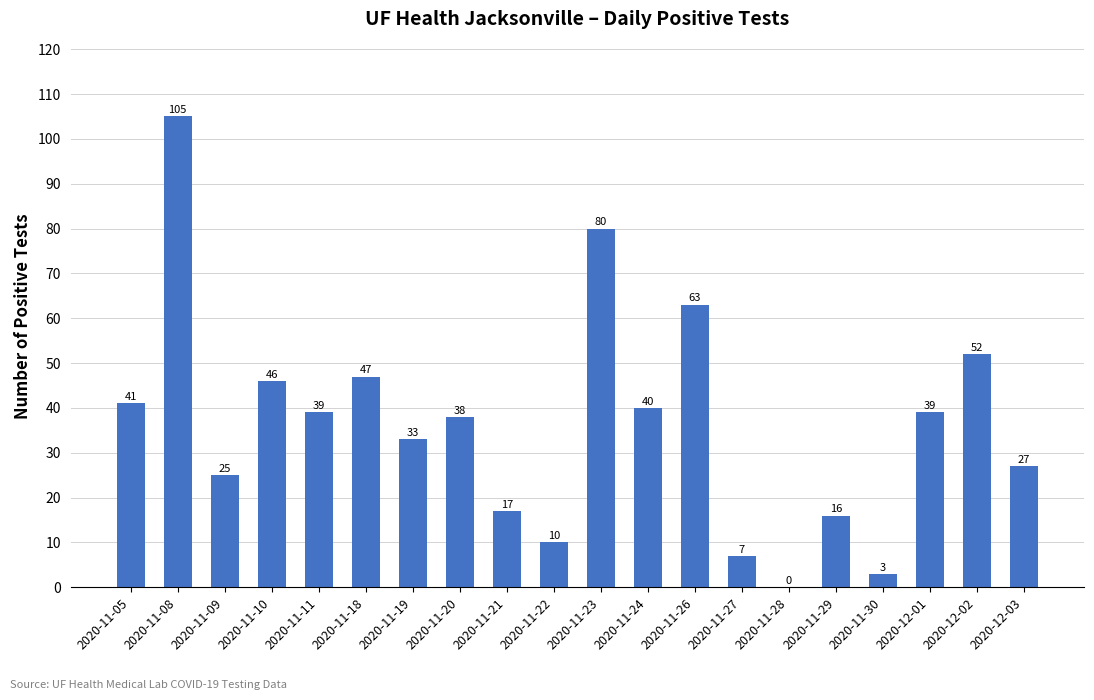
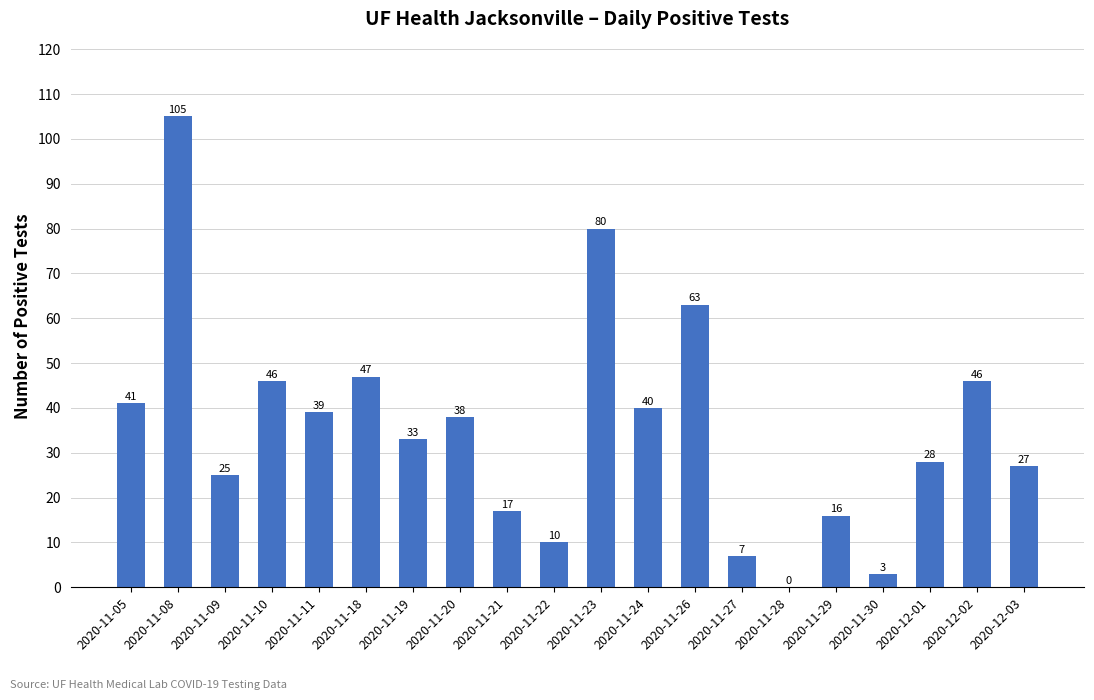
  {
    "2020-11-05": 41,
    "2020-11-08": 105,
    "2020-11-09": 25,
    "2020-11-10": 46,
    "2020-11-11": 39,
    "2020-11-18": 47,
    "2020-11-19": 33,
    "2020-11-20": 38,
    "2020-11-21": 17,
    "2020-11-22": 10,
    "2020-11-23": 80,
    "2020-11-24": 40,
    "2020-11-26": 63,
    "2020-11-27": 7,
    "2020-11-28": 0,
    "2020-11-29": 16,
    "2020-11-30": 3,
-   "2020-12-01": 39,
-   "2020-12-02": 52,
+   "2020-12-01": 28,
+   "2020-12-02": 46,
    "2020-12-03": 27
  }
